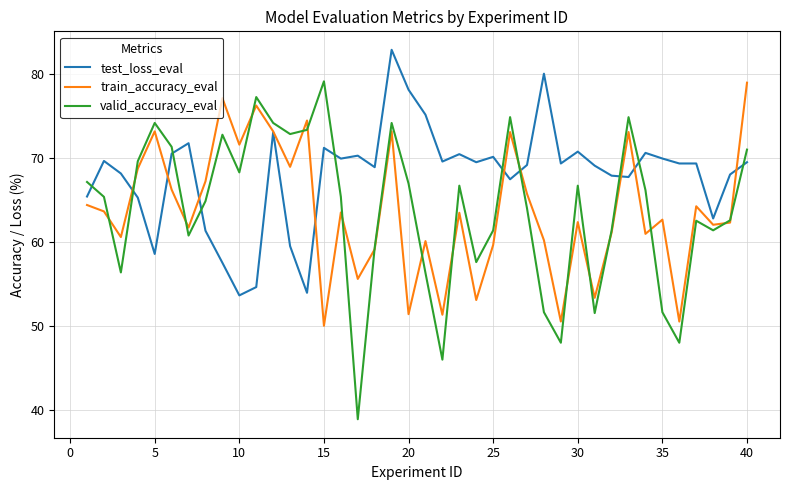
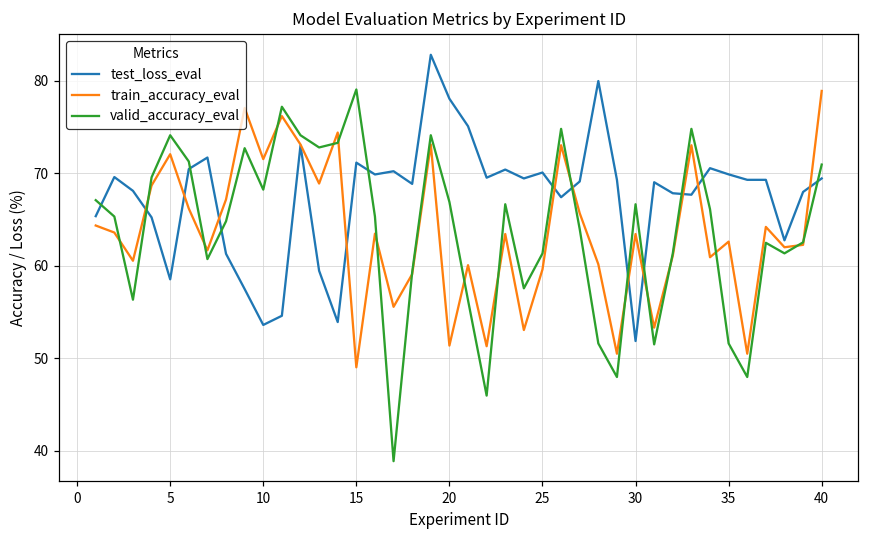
  {
    "test_loss_eval": {
      "5": 59,
      "10": 54,
      "15": 71,
      "20": 78,
      "25": 70,
-     "30": 71,
+     "30": 52,
      "35": 70,
      "40": 69
    },
    "train_accuracy_eval": {
-     "5": 73,
+     "5": 72,
      "10": 72,
-     "15": 50,
+     "15": 49,
      "20": 51,
      "25": 60,
-     "30": 62,
+     "30": 63,
      "35": 63,
      "40": 79
    },
    "valid_accuracy_eval": {
      "5": 74,
      "10": 68,
      "15": 79,
      "20": 67,
      "25": 61,
      "30": 67,
      "35": 52,
      "40": 71
    }
  }
